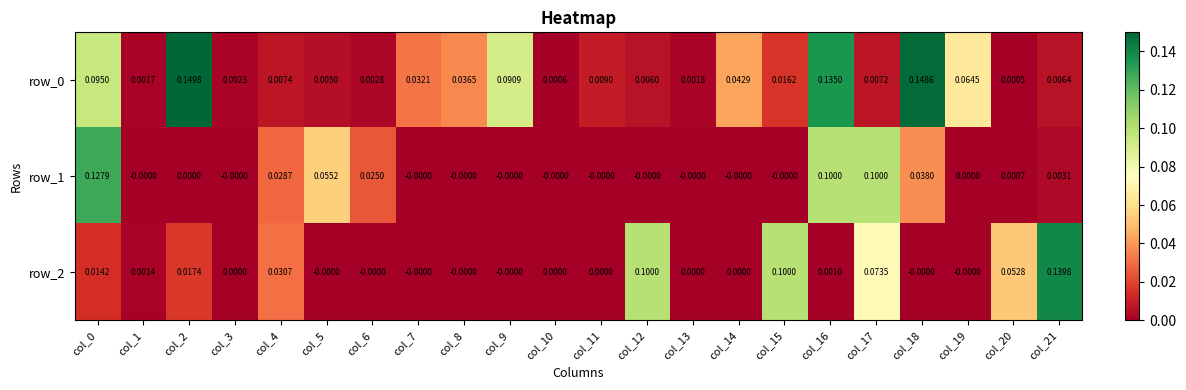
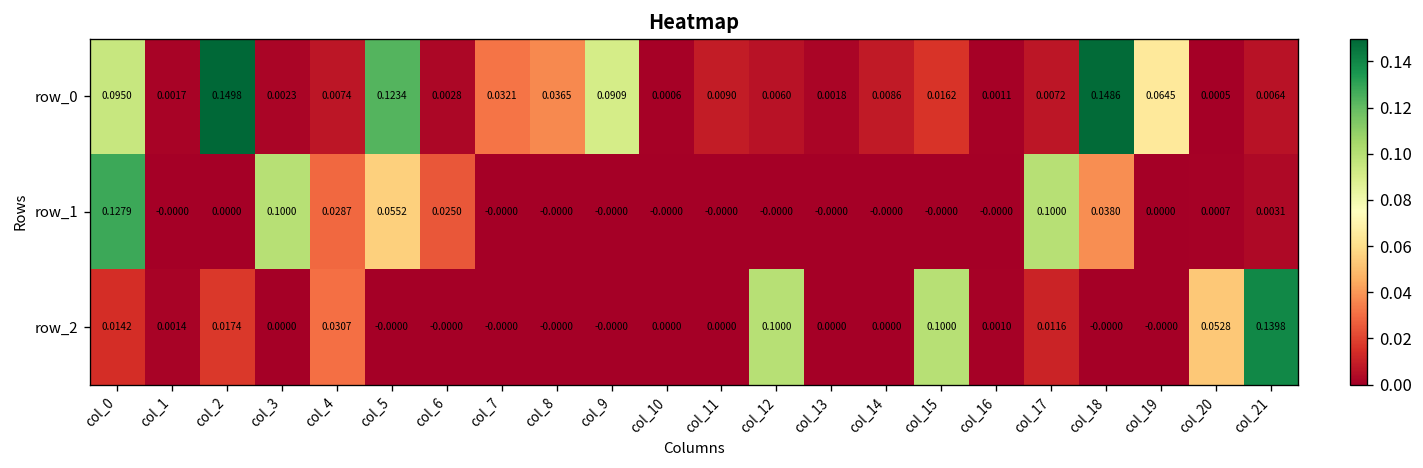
  {
    "row_0": {
      "col_0": 0.0950,
      "col_1": 0.0017,
      "col_2": 0.1498,
      "col_3": 0.0023,
      "col_4": 0.0074,
-     "col_5": 0.0050,
+     "col_5": 0.1234,
      "col_6": 0.0028,
      "col_7": 0.0321,
      "col_8": 0.0365,
      "col_9": 0.0909,
      "col_10": 0.0006,
      "col_11": 0.0090,
      "col_12": 0.0060,
      "col_13": 0.0018,
-     "col_14": 0.0429,
+     "col_14": 0.0086,
      "col_15": 0.0162,
-     "col_16": 0.1350,
+     "col_16": 0.0011,
      "col_17": 0.0072,
      "col_18": 0.1486,
      "col_19": 0.0645,
      "col_20": 0.0005,
      "col_21": 0.0064
    },
    "row_1": {
      "col_0": 0.1279,
      "col_1": -0.0000,
      "col_2": 0.0000,
-     "col_3": -0.0000,
+     "col_3": 0.1000,
      "col_4": 0.0287,
      "col_5": 0.0552,
      "col_6": 0.0250,
      "col_7": -0.0000,
      "col_8": -0.0000,
      "col_9": -0.0000,
      "col_10": -0.0000,
      "col_11": -0.0000,
      "col_12": -0.0000,
      "col_13": -0.0000,
      "col_14": -0.0000,
      "col_15": -0.0000,
-     "col_16": 0.1000,
+     "col_16": -0.0000,
      "col_17": 0.1000,
      "col_18": 0.0380,
      "col_19": 0.0000,
      "col_20": 0.0007,
      "col_21": 0.0031
    },
    "row_2": {
      "col_0": 0.0142,
      "col_1": 0.0014,
      "col_2": 0.0174,
      "col_3": 0.0000,
      "col_4": 0.0307,
      "col_5": -0.0000,
      "col_6": -0.0000,
      "col_7": -0.0000,
      "col_8": -0.0000,
      "col_9": -0.0000,
      "col_10": 0.0000,
      "col_11": 0.0000,
      "col_12": 0.1000,
      "col_13": 0.0000,
      "col_14": 0.0000,
      "col_15": 0.1000,
      "col_16": 0.0010,
-     "col_17": 0.0735,
+     "col_17": 0.0116,
      "col_18": -0.0000,
      "col_19": -0.0000,
      "col_20": 0.0528,
      "col_21": 0.1398
    }
  }
